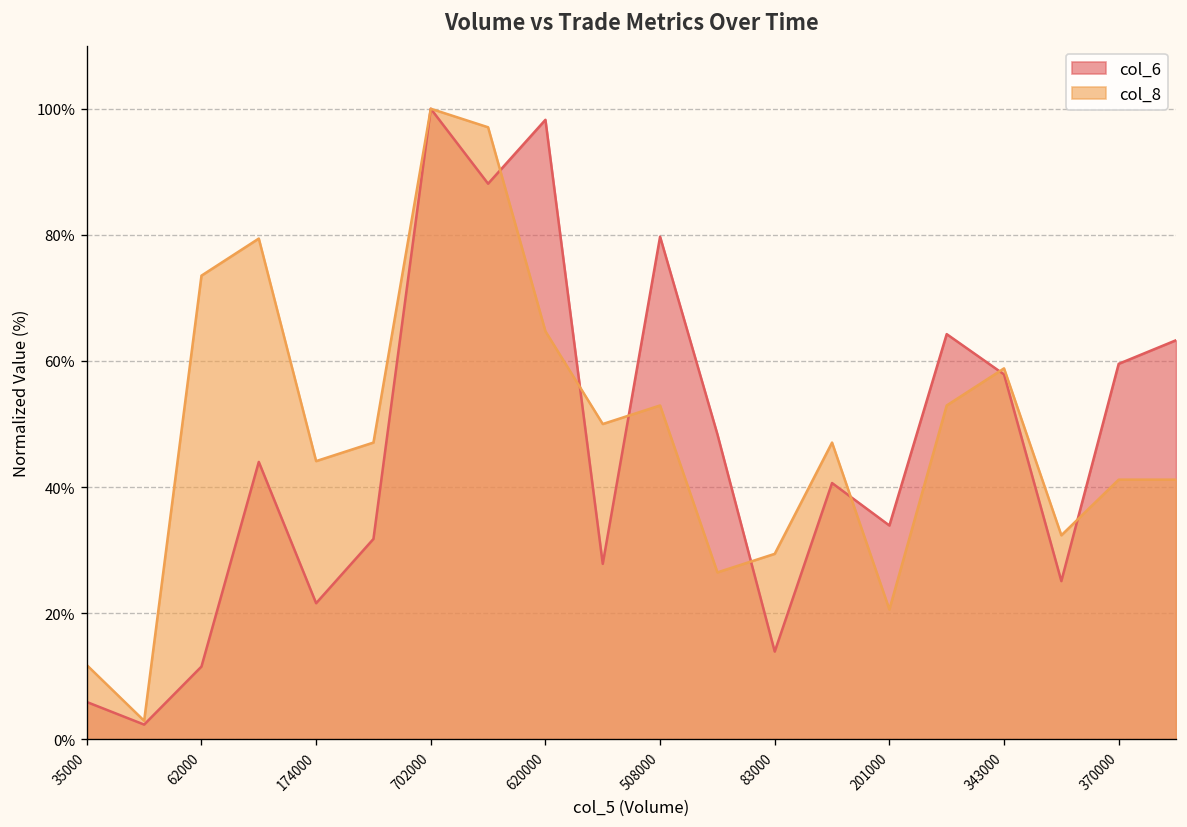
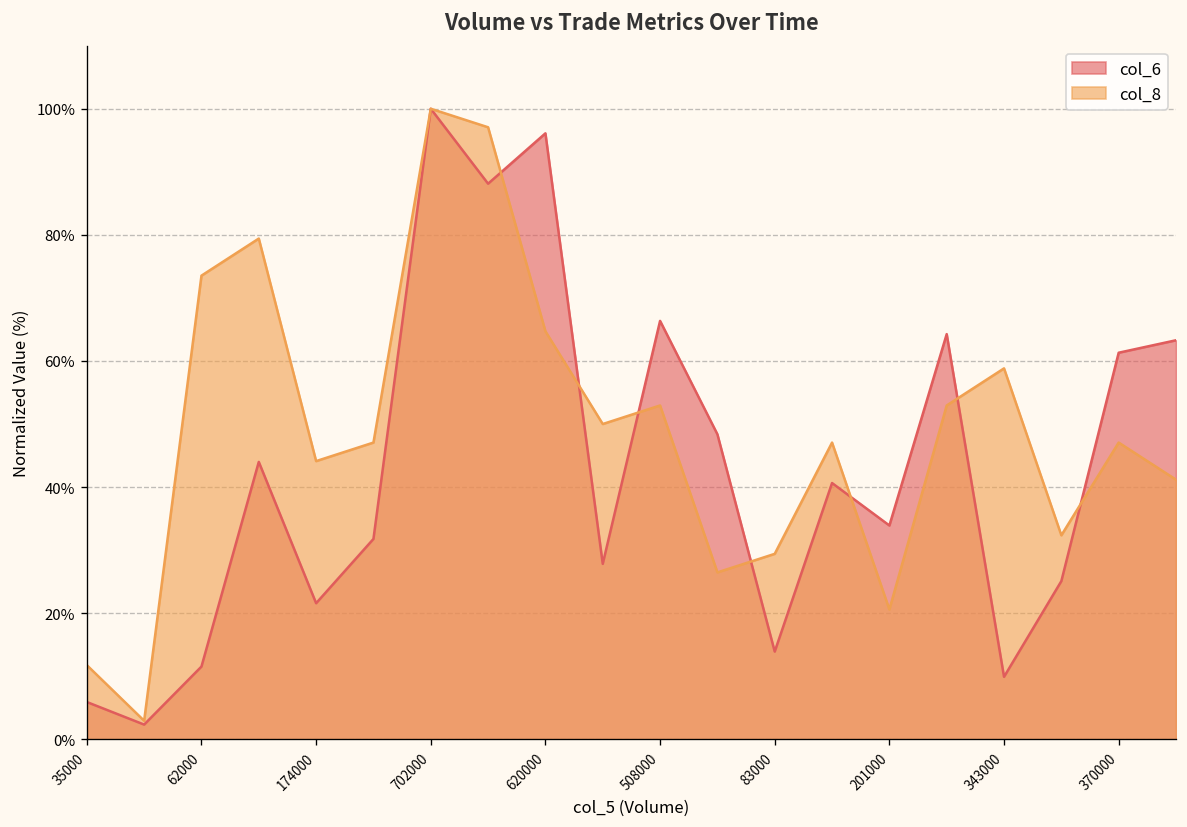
  {
    "col_6": {
      "35000": "6%",
      "62000": "12%",
      "174000": "22%",
-     "620000": "98%",
-     "508000": "80%",
+     "620000": "96%",
+     "508000": "66%",
      "83000": "14%",
      "201000": "34%",
-     "343000": "58%",
-     "370000": "60%"
+     "343000": "10%",
+     "370000": "61%"
    },
    "col_8": {
      "35000": "12%",
      "62000": "74%",
      "174000": "44%",
      "620000": "65%",
      "508000": "53%",
      "83000": "29%",
      "201000": "21%",
      "343000": "59%",
-     "370000": "41%"
+     "370000": "47%"
    }
  }
